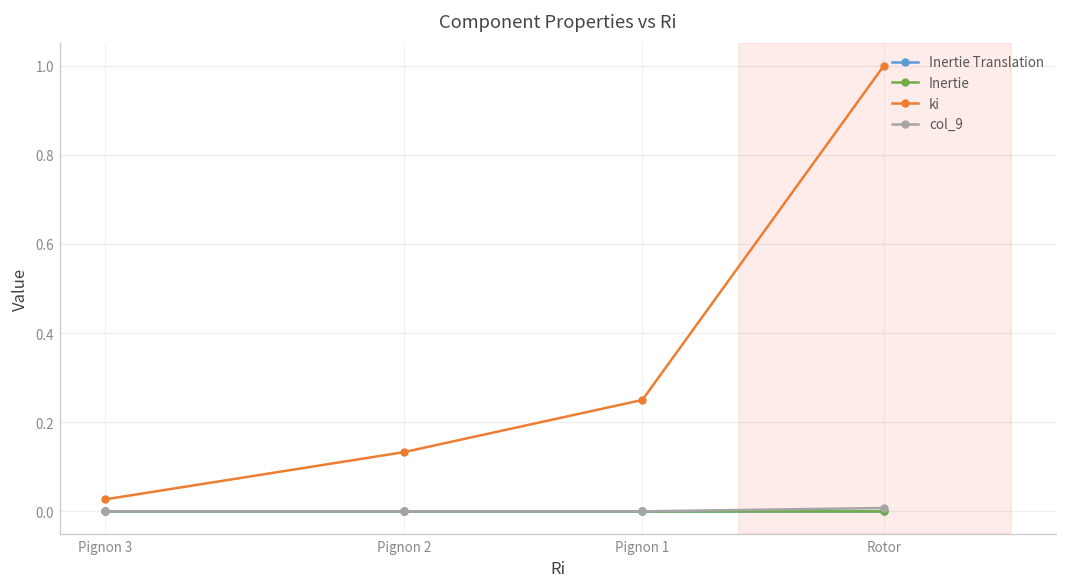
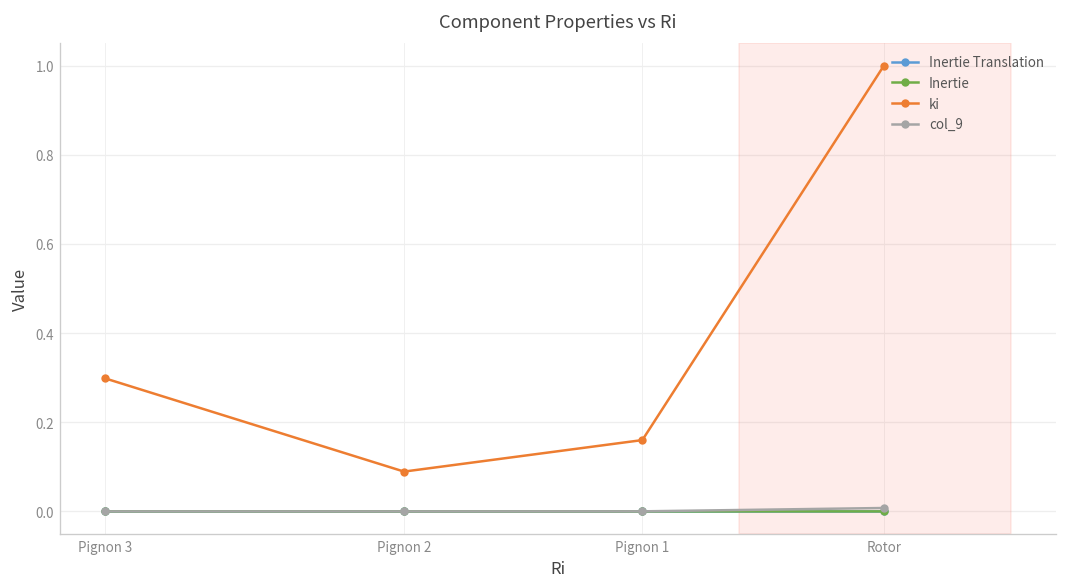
  {
    "Inertie": {
      "Rotor": 0.00
    },
    "ki": {
-     "Pignon 3": 0.03,
-     "Pignon 2": 0.13,
-     "Pignon 1": 0.25,
+     "Pignon 3": 0.30,
+     "Pignon 2": 0.09,
+     "Pignon 1": 0.16,
      "Rotor": 1.00
    },
    "col_9": {
      "Rotor": 0.01
    }
  }
